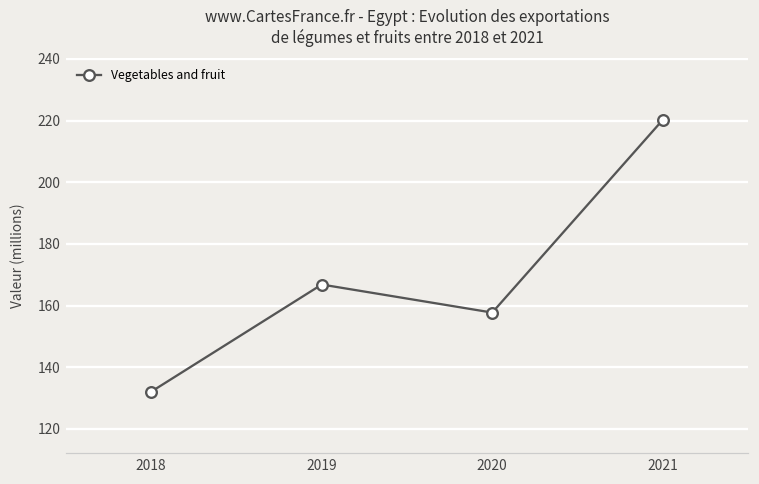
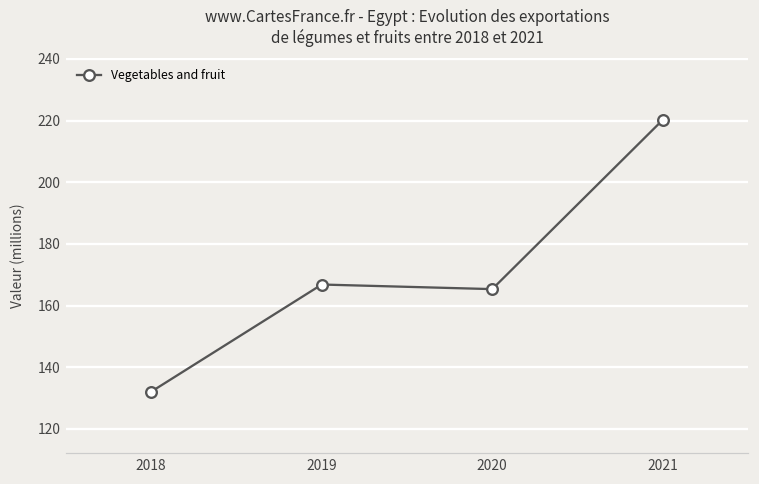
  {
    "2018": 132,
    "2019": 167,
-   "2020": 158,
+   "2020": 165,
    "2021": 220
  }
